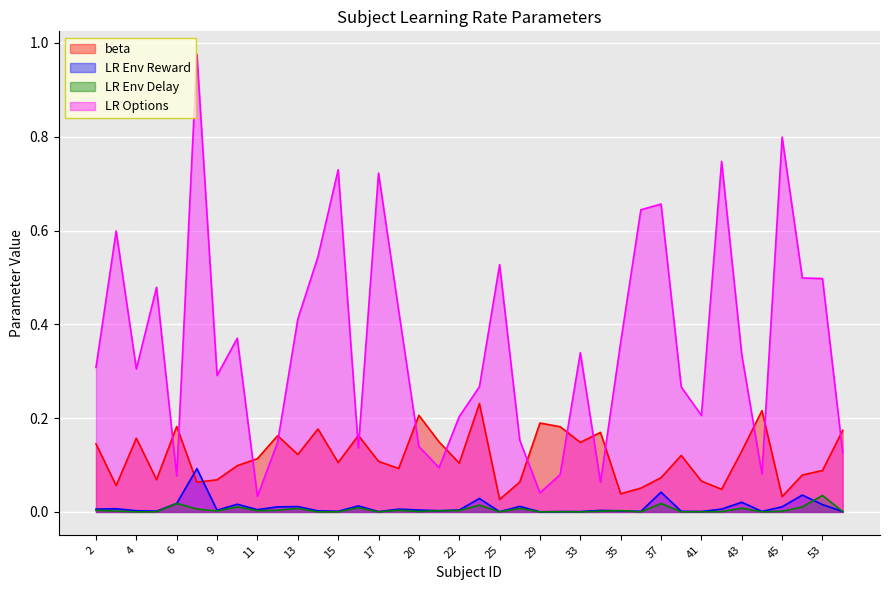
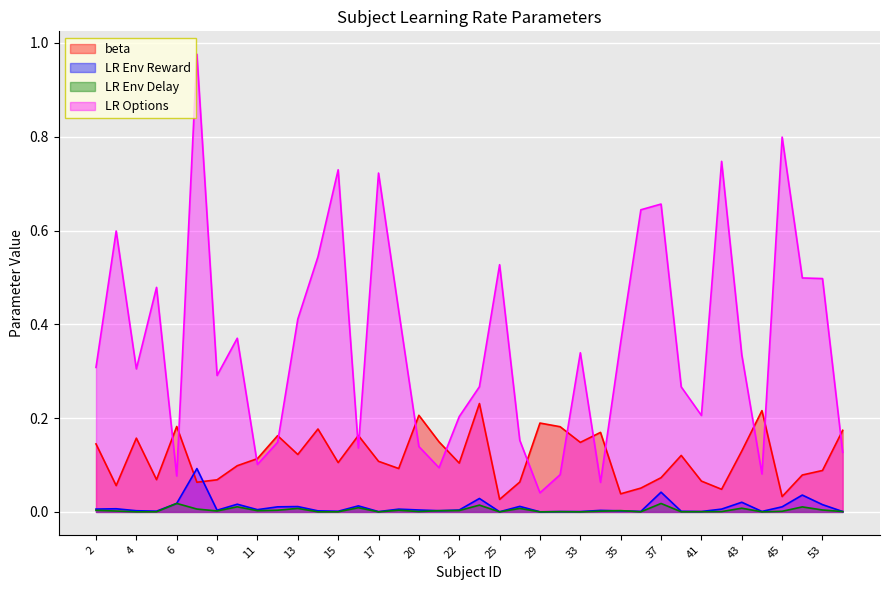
  {
    "beta": {
      "2": 0.15,
      "4": 0.16,
      "6": 0.18,
      "9": 0.07,
      "11": 0.11,
      "13": 0.12,
      "15": 0.11,
      "17": 0.11,
      "20": 0.21,
      "22": 0.10,
      "25": 0.03,
      "29": 0.19,
      "33": 0.15,
      "35": 0.04,
      "37": 0.07,
      "41": 0.07,
      "43": 0.13,
      "45": 0.03,
      "53": 0.09
    },
    "LR Env Reward": {
      "37": 0.04,
      "43": 0.02,
      "45": 0.01,
      "53": 0.02
    },
    "LR Env Delay": {
      "37": 0.02,
      "43": 0.01,
      "45": 0.00,
-     "53": 0.04
+     "53": 0.00
    },
    "LR Options": {
      "2": 0.31,
      "4": 0.30,
      "6": 0.08,
      "9": 0.29,
-     "11": 0.03,
+     "11": 0.10,
      "13": 0.41,
      "15": 0.73,
      "17": 0.72,
      "20": 0.14,
      "22": 0.20,
      "25": 0.53,
      "29": 0.04,
      "33": 0.34,
      "35": 0.36,
      "37": 0.66,
      "41": 0.21,
      "43": 0.34,
      "45": 0.80,
      "53": 0.50
    }
  }
